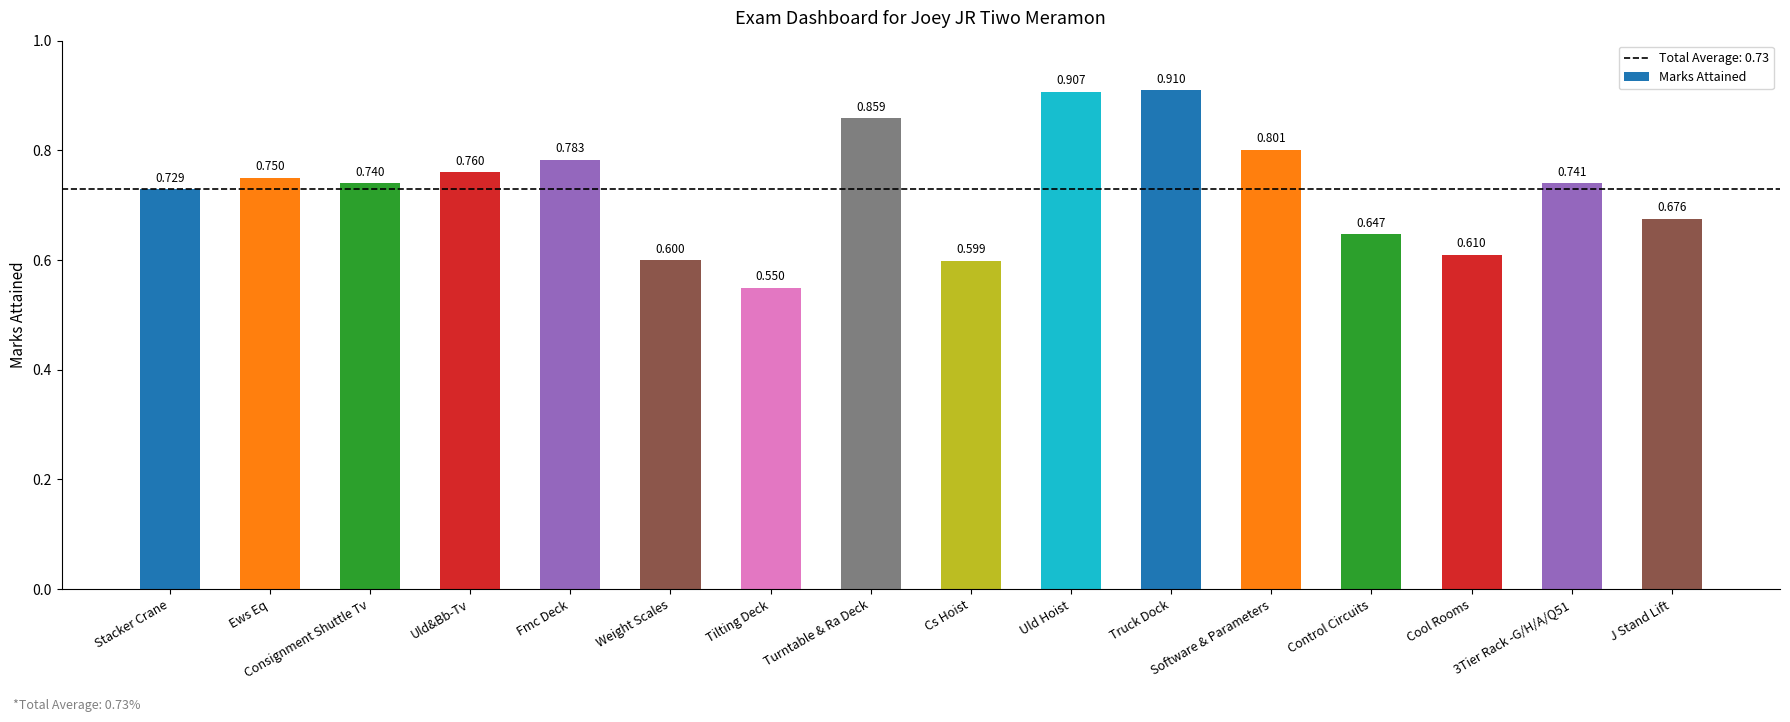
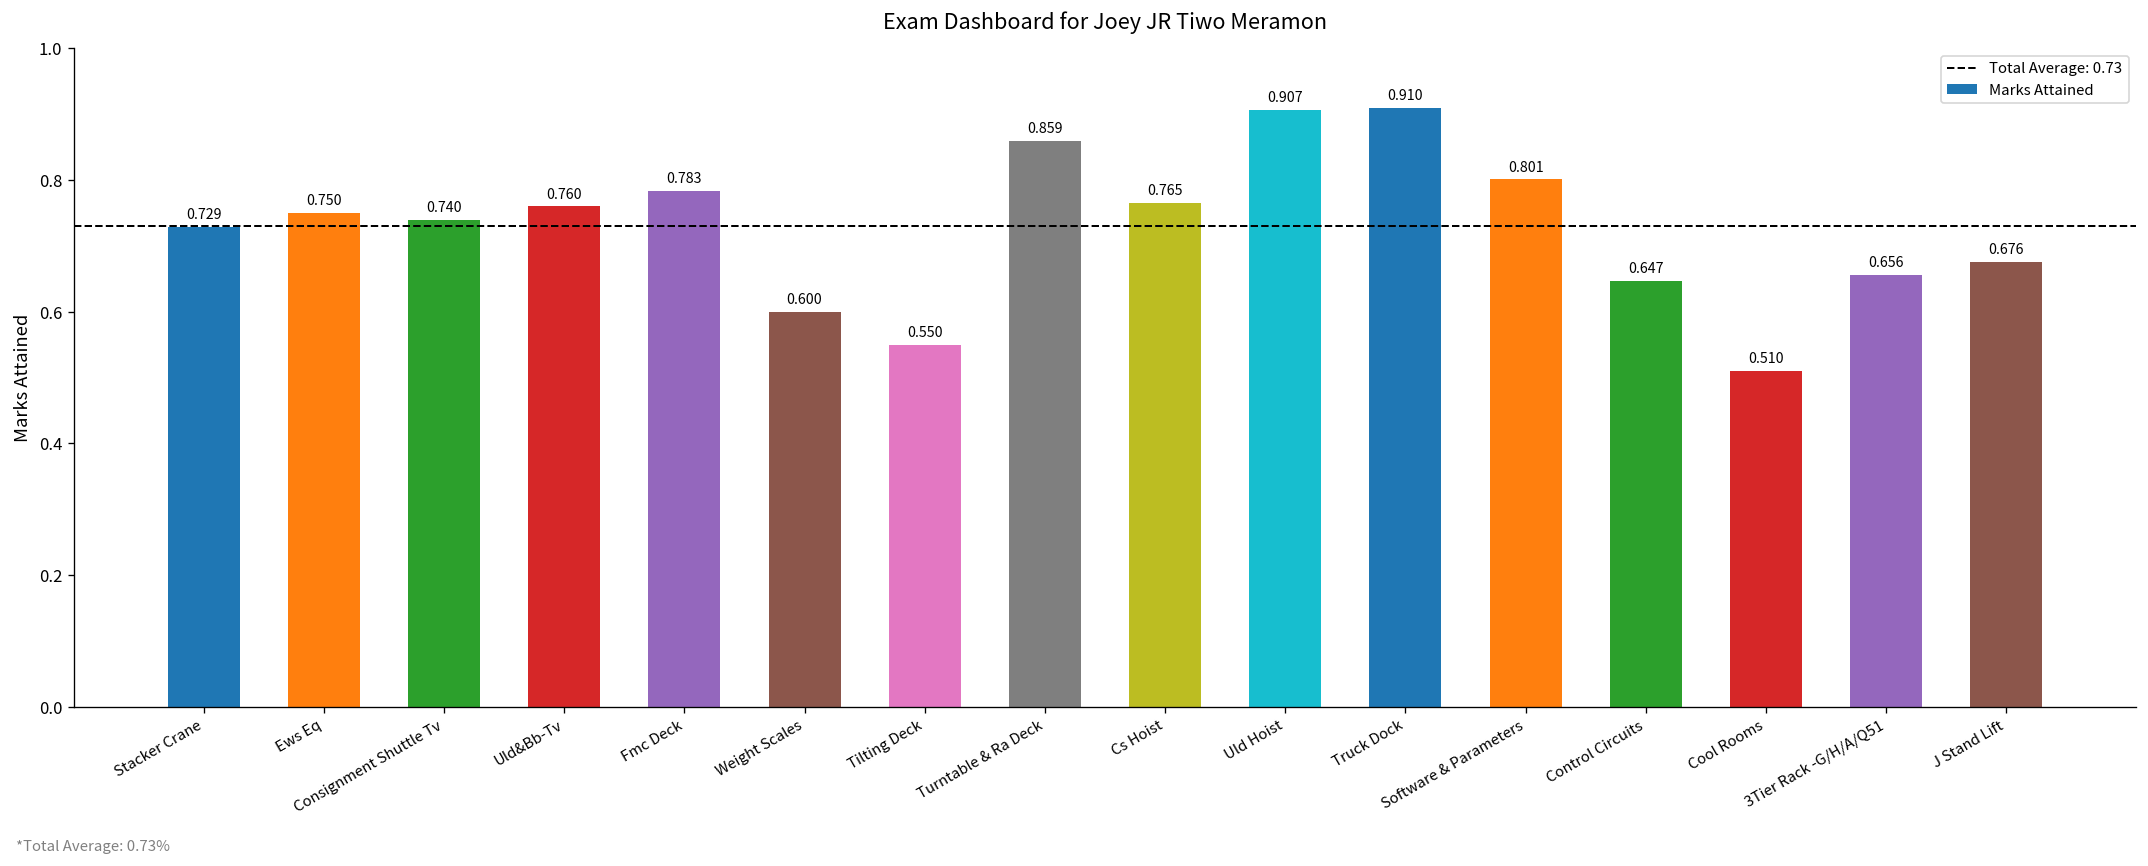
  {
    "Stacker Crane": 0.729,
    "Ews Eq": 0.750,
    "Consignment Shuttle Tv": 0.740,
    "Uld&Bb-Tv": 0.760,
    "Fmc Deck": 0.783,
    "Weight Scales": 0.600,
    "Tilting Deck": 0.550,
    "Turntable & Ra Deck": 0.859,
-   "Cs Hoist": 0.599,
+   "Cs Hoist": 0.765,
    "Uld Hoist": 0.907,
    "Truck Dock": 0.910,
    "Software & Parameters": 0.801,
    "Control Circuits": 0.647,
-   "Cool Rooms": 0.610,
-   "3Tier Rack -G/H/A/Q51": 0.741,
+   "Cool Rooms": 0.510,
+   "3Tier Rack -G/H/A/Q51": 0.656,
    "J Stand Lift": 0.676
  }
